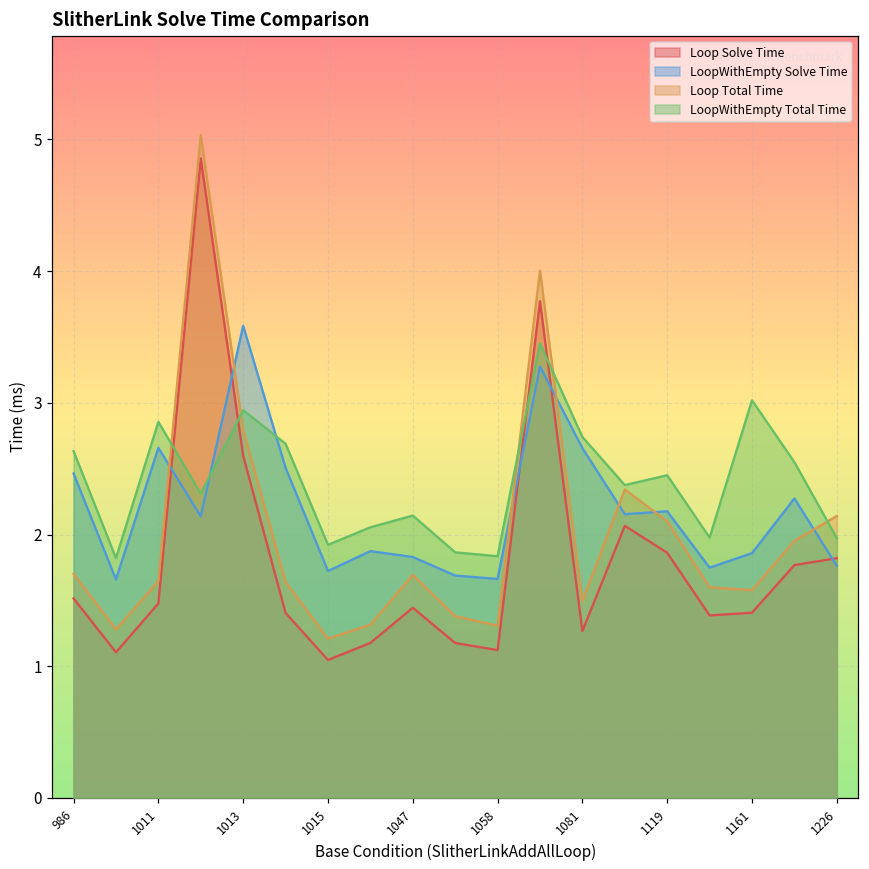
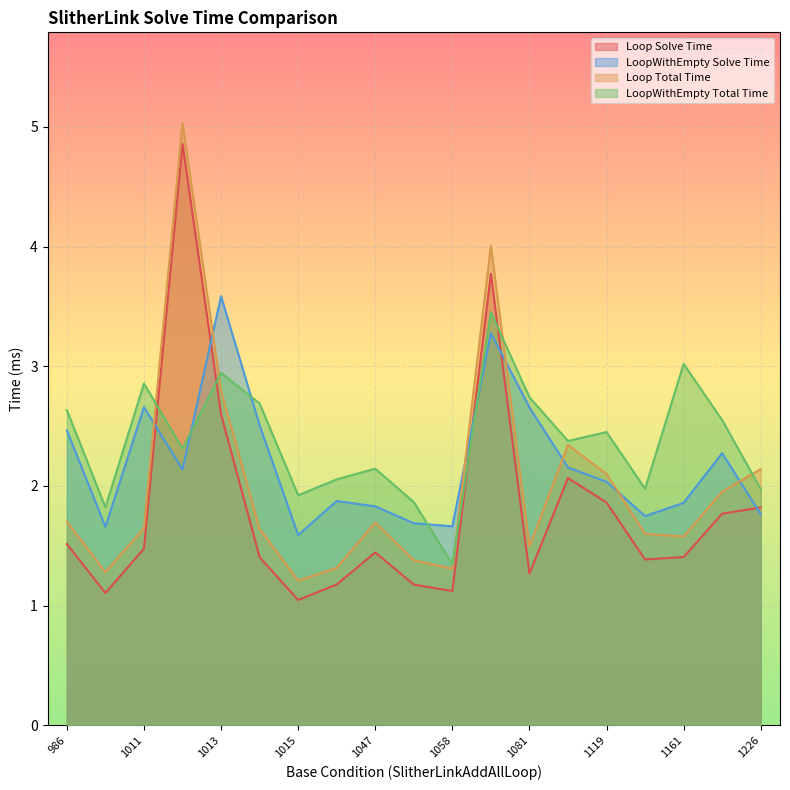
  {
    "LoopWithEmpty Solve Time": {
      "986": 2.46,
      "1011": 2.66,
      "1013": 3.59,
-     "1015": 1.72,
+     "1015": 1.59,
      "1047": 1.83,
      "1058": 1.66,
      "1081": 2.66,
-     "1119": 2.18,
+     "1119": 2.03,
      "1161": 1.86,
      "1226": 1.76
    },
    "LoopWithEmpty Total Time": {
      "986": 2.63,
      "1011": 2.86,
      "1013": 2.94,
      "1015": 1.92,
      "1047": 2.14,
-     "1058": 1.83,
+     "1058": 1.35,
      "1081": 2.74,
      "1119": 2.45,
      "1161": 3.02,
      "1226": 1.97
    }
  }
